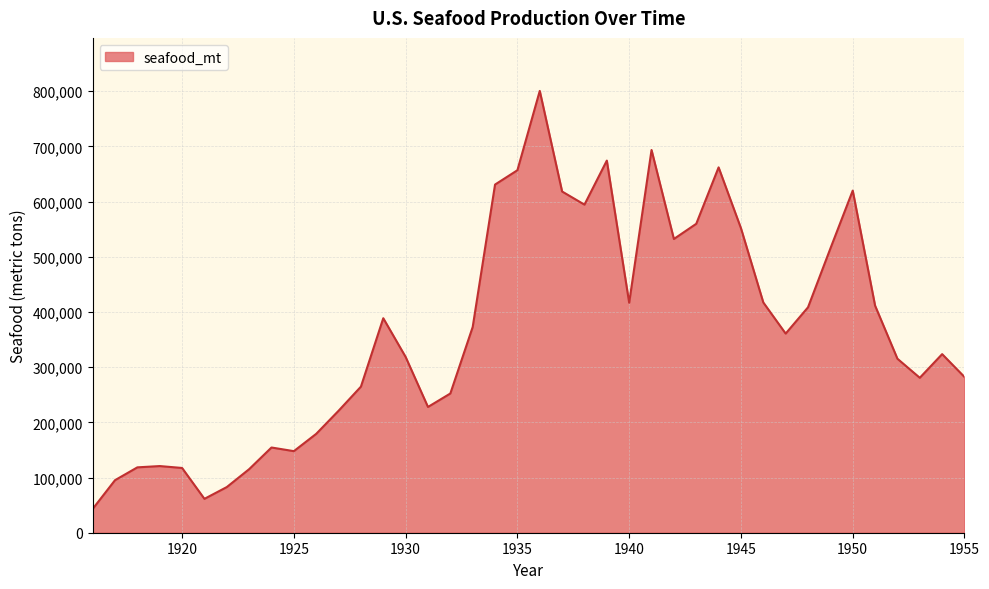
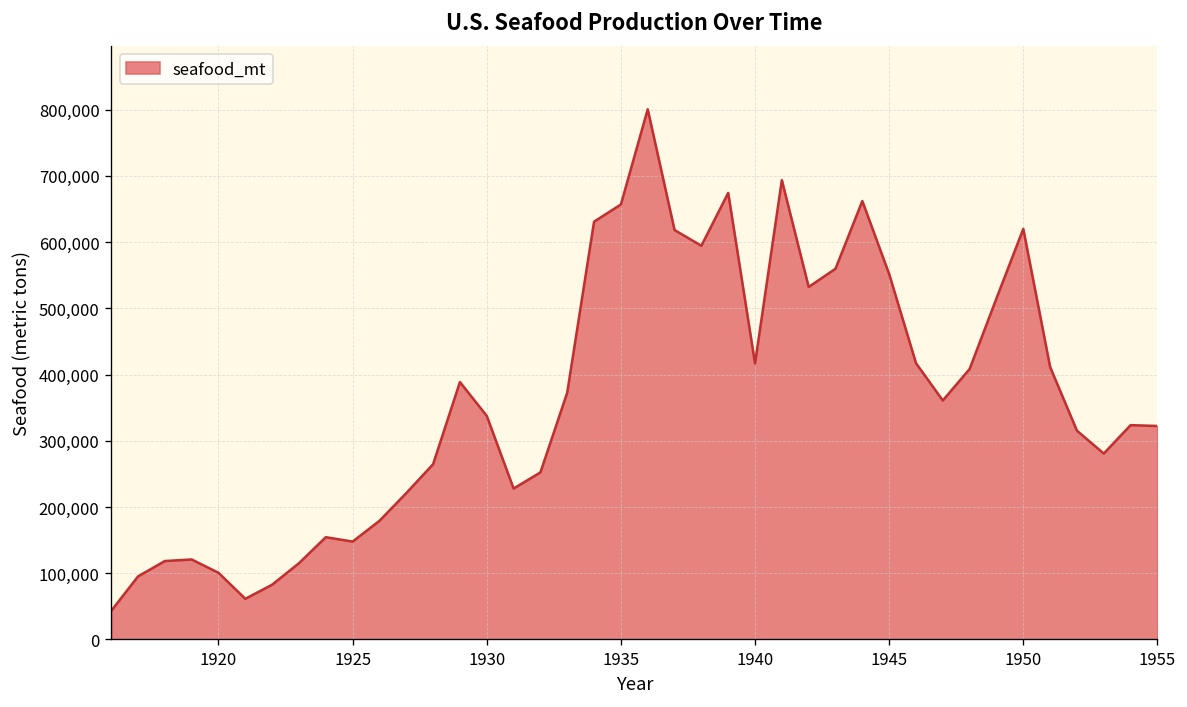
  {
-   "1920": "120,000",
+   "1920": "100,000",
    "1925": "150,000",
-   "1930": "320,000",
+   "1930": "340,000",
    "1935": "660,000",
    "1940": "420,000",
    "1945": "550,000",
    "1950": "620,000",
-   "1955": "280,000"
+   "1955": "320,000"
  }
